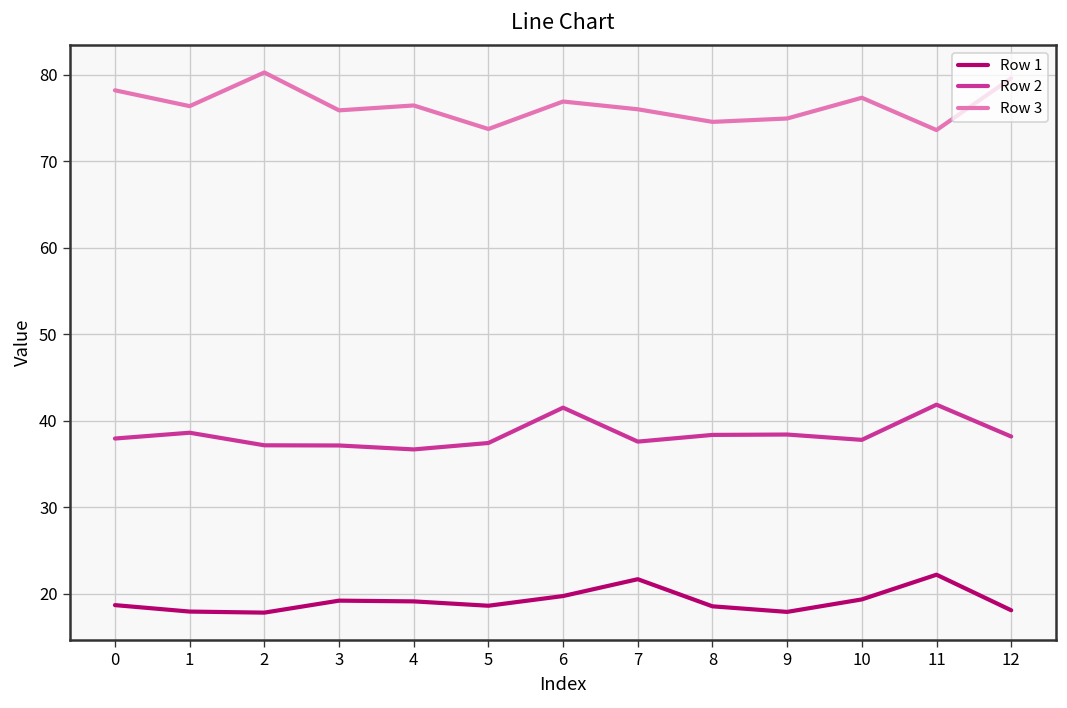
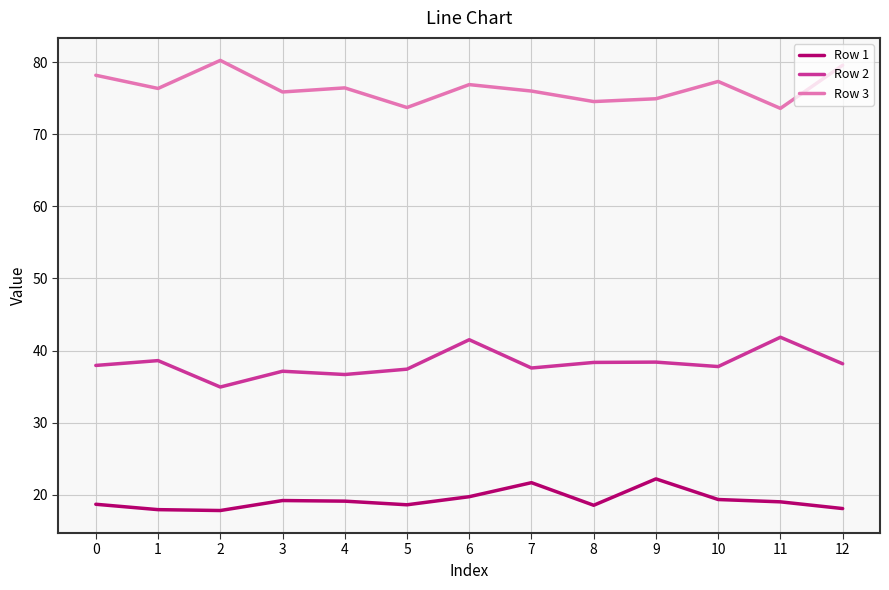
  {
    "Row 1": {
      "0": 19,
      "1": 18,
      "2": 18,
      "3": 19,
      "4": 19,
      "5": 19,
      "6": 20,
      "7": 22,
      "8": 19,
-     "9": 18,
+     "9": 22,
      "10": 19,
-     "11": 22,
+     "11": 19,
      "12": 18
    },
    "Row 2": {
      "0": 38,
      "1": 39,
-     "2": 37,
+     "2": 35,
      "3": 37,
      "4": 37,
      "5": 37,
      "6": 41,
      "7": 38,
      "8": 38,
      "9": 38,
      "10": 38,
      "11": 42,
      "12": 38
    },
    "Row 3": {
      "0": 78,
      "1": 76,
      "2": 80,
      "3": 76,
      "4": 76,
      "5": 74,
      "6": 77,
      "7": 76,
      "8": 75,
      "9": 75,
      "10": 77,
      "11": 74
    }
  }
